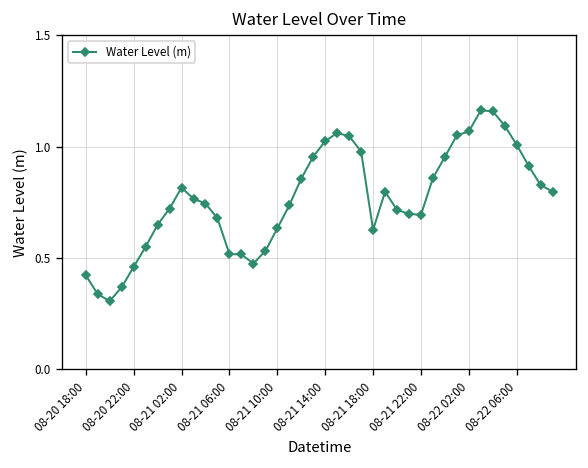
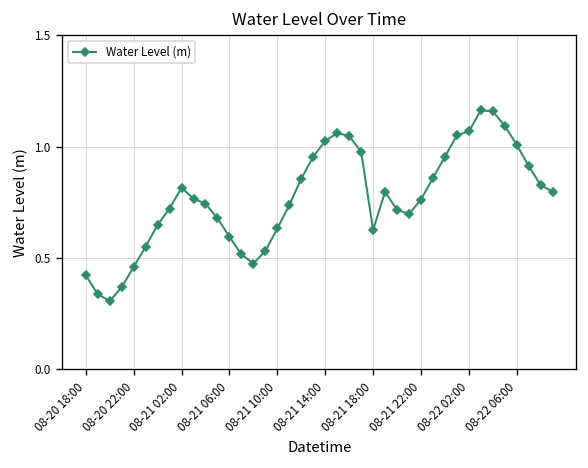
  {
    "08-20 18:00": 0.42,
    "08-20 22:00": 0.46,
    "08-21 02:00": 0.82,
-   "08-21 06:00": 0.52,
+   "08-21 06:00": 0.60,
    "08-21 10:00": 0.63,
    "08-21 14:00": 1.02,
    "08-21 18:00": 0.63,
-   "08-21 22:00": 0.69,
+   "08-21 22:00": 0.76,
    "08-22 02:00": 1.07,
    "08-22 06:00": 1.01
  }
